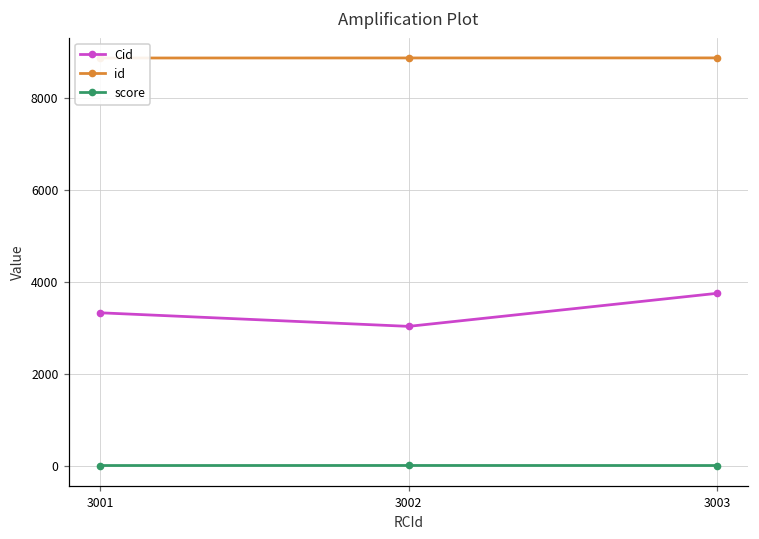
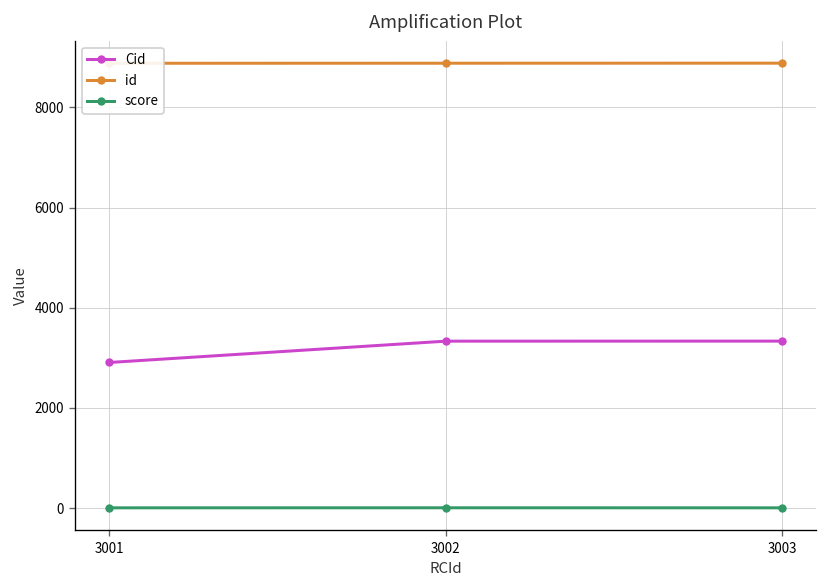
  {
    "Cid": {
-     "3001": 3300,
-     "3002": 3000,
-     "3003": 3800
+     "3001": 2900,
+     "3002": 3300,
+     "3003": 3300
    },
    "id": {
      "3002": 8900,
      "3003": 8900
    },
    "score": {
      "3001": 0,
      "3002": 0,
      "3003": 0
    }
  }
